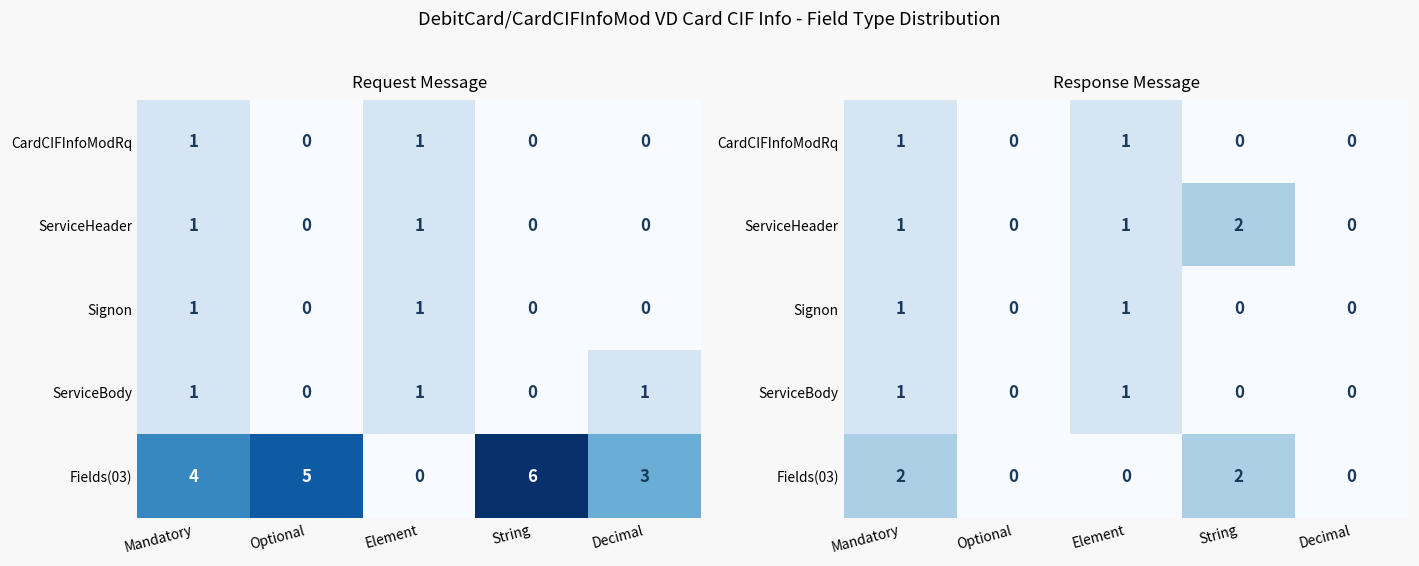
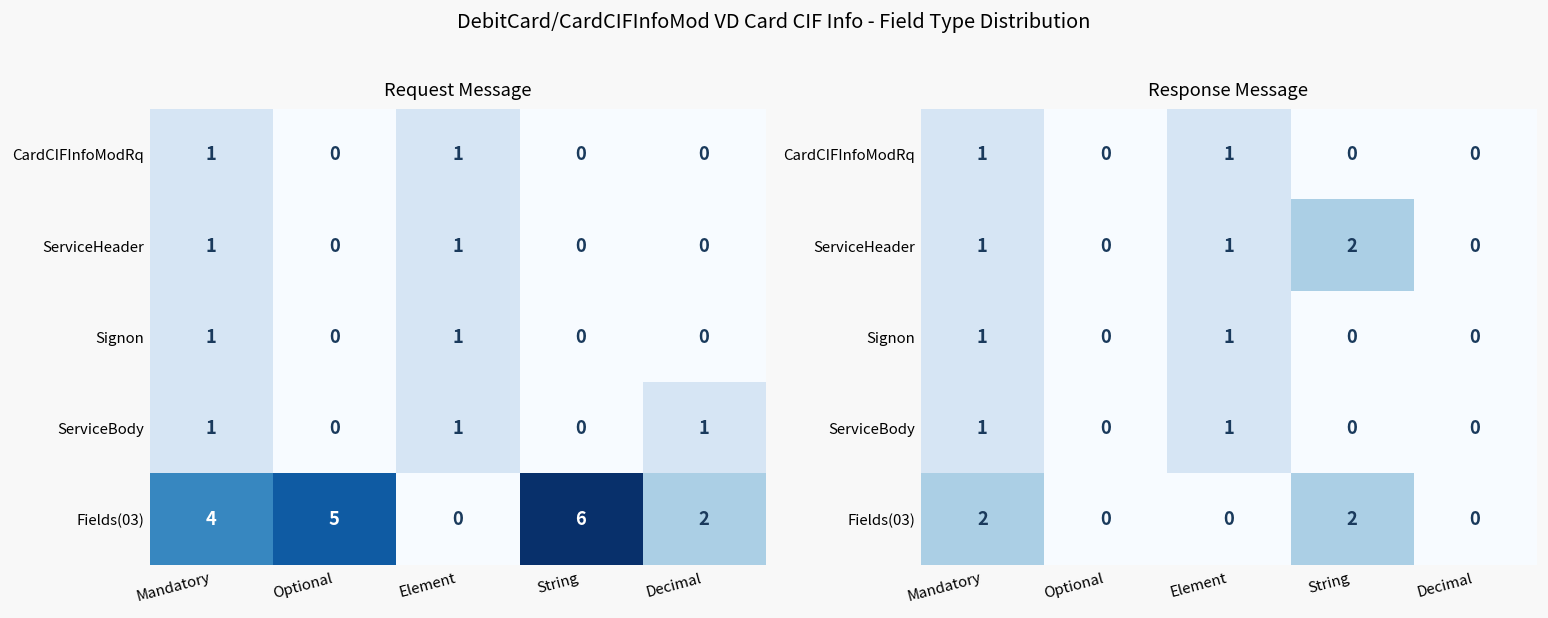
  {
    "Request Message": {
      "CardCIFInfoModRq": {
        "Mandatory": 1,
        "Optional": 0,
        "Element": 1,
        "String": 0,
        "Decimal": 0
      },
      "ServiceHeader": {
        "Mandatory": 1,
        "Optional": 0,
        "Element": 1,
        "String": 0,
        "Decimal": 0
      },
      "Signon": {
        "Mandatory": 1,
        "Optional": 0,
        "Element": 1,
        "String": 0,
        "Decimal": 0
      },
      "ServiceBody": {
        "Mandatory": 1,
        "Optional": 0,
        "Element": 1,
        "String": 0,
        "Decimal": 1
      },
      "Fields(03)": {
        "Mandatory": 4,
        "Optional": 5,
        "Element": 0,
        "String": 6,
-       "Decimal": 3
+       "Decimal": 2
      }
    },
    "Response Message": {
      "CardCIFInfoModRq": {
        "Mandatory": 1,
        "Optional": 0,
        "Element": 1,
        "String": 0,
        "Decimal": 0
      },
      "ServiceHeader": {
        "Mandatory": 1,
        "Optional": 0,
        "Element": 1,
        "String": 2,
        "Decimal": 0
      },
      "Signon": {
        "Mandatory": 1,
        "Optional": 0,
        "Element": 1,
        "String": 0,
        "Decimal": 0
      },
      "ServiceBody": {
        "Mandatory": 1,
        "Optional": 0,
        "Element": 1,
        "String": 0,
        "Decimal": 0
      },
      "Fields(03)": {
        "Mandatory": 2,
        "Optional": 0,
        "Element": 0,
        "String": 2,
        "Decimal": 0
      }
    }
  }
